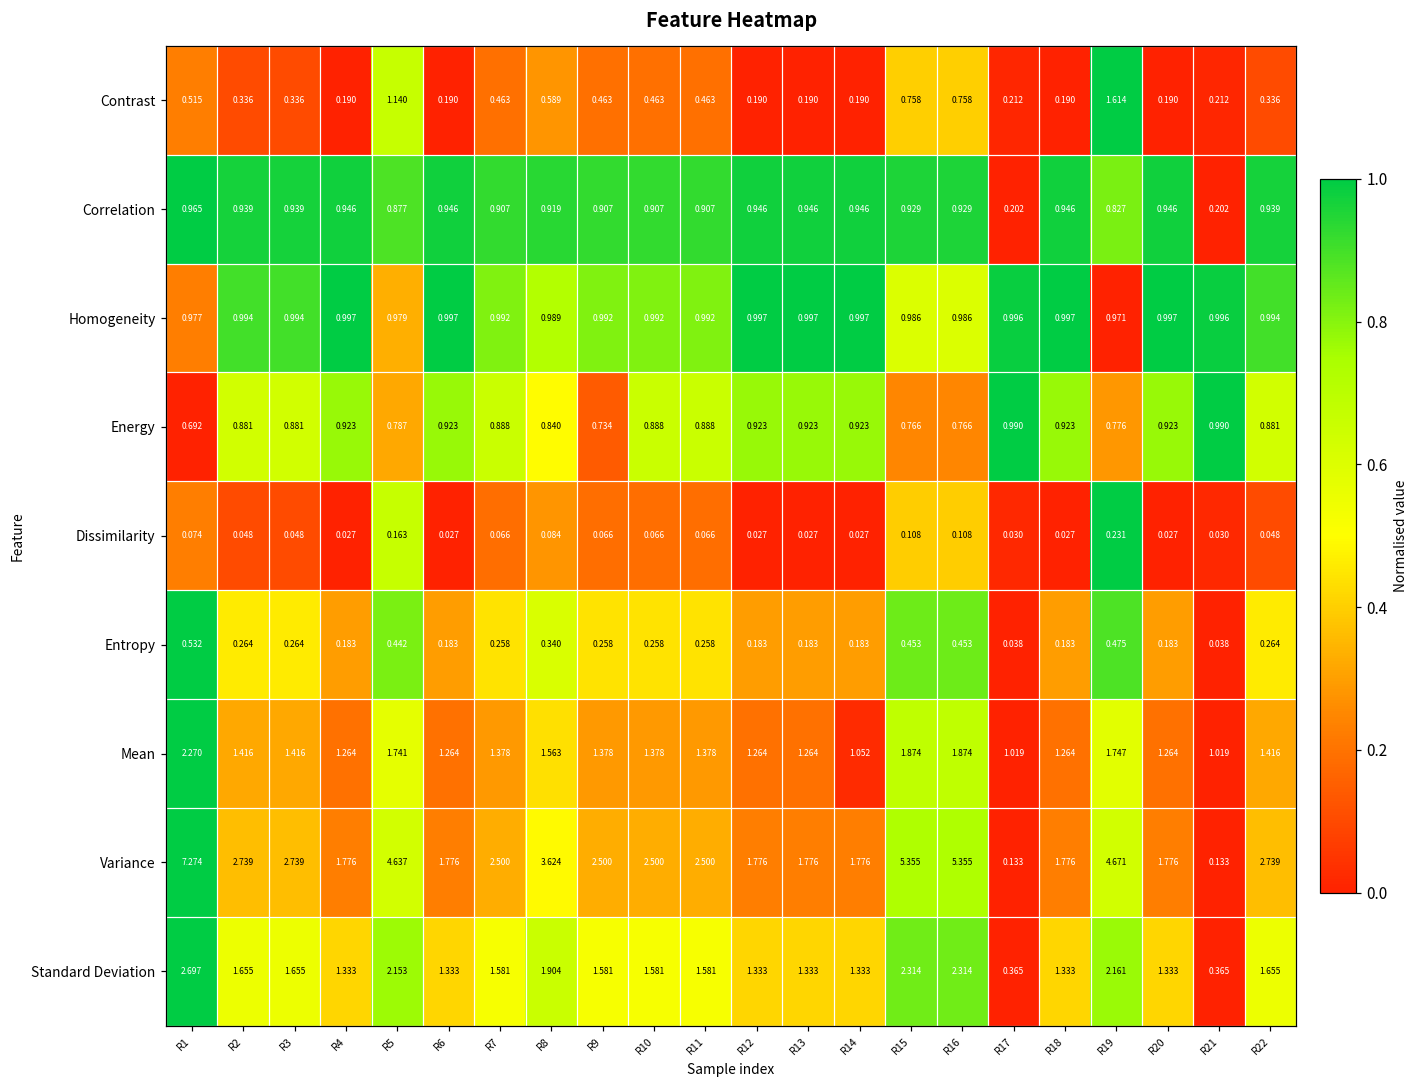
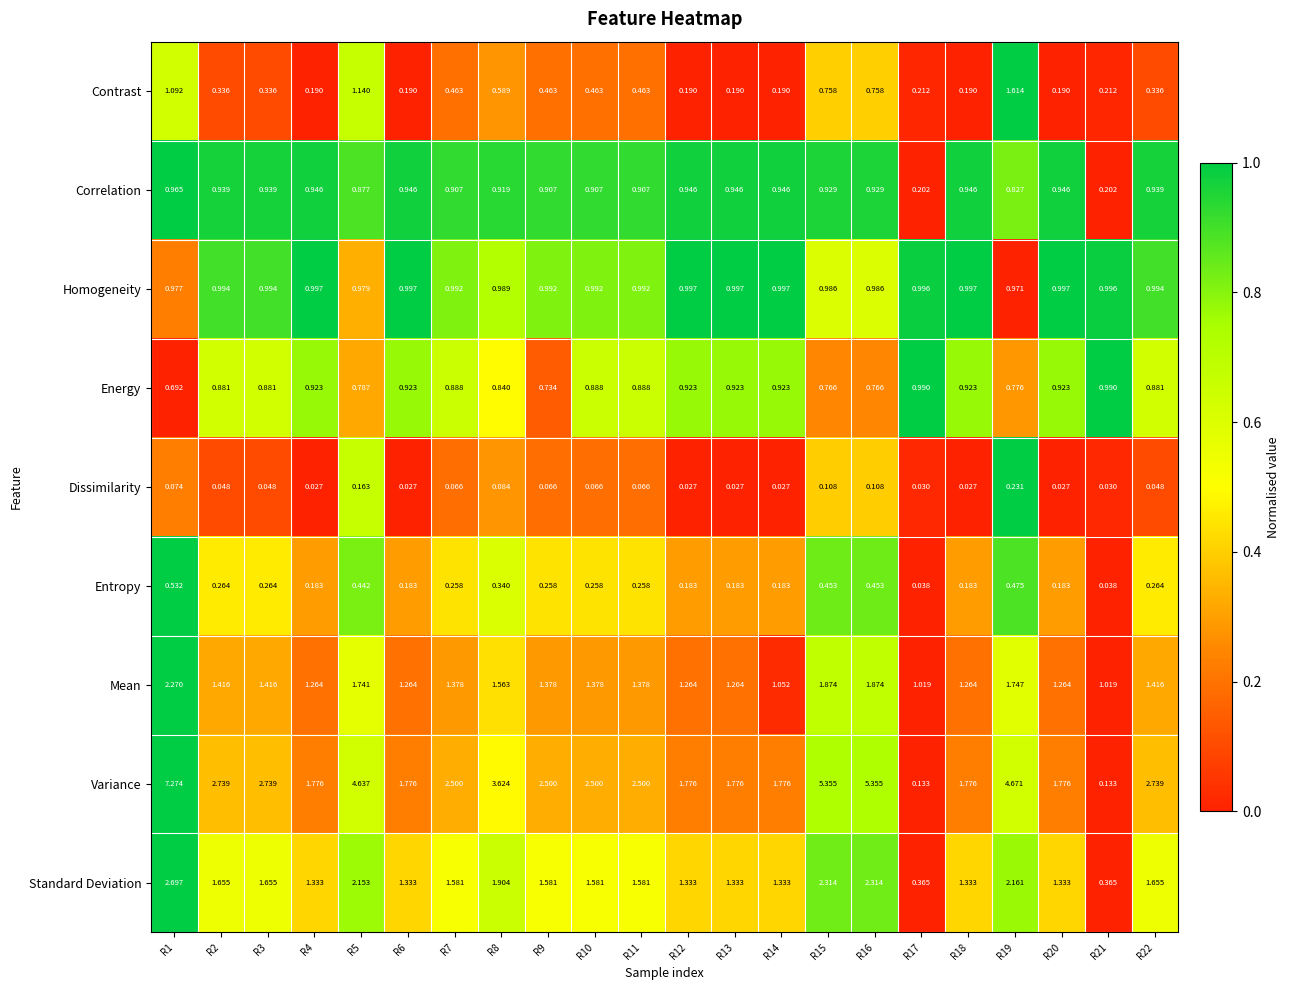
  {
    "Contrast": {
-     "R1": 0.515,
+     "R1": 1.092,
      "R2": 0.336,
      "R3": 0.336,
      "R4": 0.190,
      "R5": 1.140,
      "R6": 0.190,
      "R7": 0.463,
      "R8": 0.589,
      "R9": 0.463,
      "R10": 0.463,
      "R11": 0.463,
      "R12": 0.190,
      "R13": 0.190,
      "R14": 0.190,
      "R15": 0.758,
      "R16": 0.758,
      "R17": 0.212,
      "R18": 0.190,
      "R19": 1.614,
      "R20": 0.190,
      "R21": 0.212,
      "R22": 0.336
    },
    "Correlation": {
      "R1": 0.965,
      "R2": 0.939,
      "R3": 0.939,
      "R4": 0.946,
      "R5": 0.877,
      "R6": 0.946,
      "R7": 0.907,
      "R8": 0.919,
      "R9": 0.907,
      "R10": 0.907,
      "R11": 0.907,
      "R12": 0.946,
      "R13": 0.946,
      "R14": 0.946,
      "R15": 0.929,
      "R16": 0.929,
      "R17": 0.202,
      "R18": 0.946,
      "R19": 0.827,
      "R20": 0.946,
      "R21": 0.202,
      "R22": 0.939
    },
    "Homogeneity": {
      "R1": 0.977,
      "R2": 0.994,
      "R3": 0.994,
      "R4": 0.997,
      "R5": 0.979,
      "R6": 0.997,
      "R7": 0.992,
      "R8": 0.989,
      "R9": 0.992,
      "R10": 0.992,
      "R11": 0.992,
      "R12": 0.997,
      "R13": 0.997,
      "R14": 0.997,
      "R15": 0.986,
      "R16": 0.986,
      "R17": 0.996,
      "R18": 0.997,
      "R19": 0.971,
      "R20": 0.997,
      "R21": 0.996,
      "R22": 0.994
    },
    "Energy": {
      "R1": 0.692,
      "R2": 0.881,
      "R3": 0.881,
      "R4": 0.923,
      "R5": 0.787,
      "R6": 0.923,
      "R7": 0.888,
      "R8": 0.840,
      "R9": 0.734,
      "R10": 0.888,
      "R11": 0.888,
      "R12": 0.923,
      "R13": 0.923,
      "R14": 0.923,
      "R15": 0.766,
      "R16": 0.766,
      "R17": 0.990,
      "R18": 0.923,
      "R19": 0.776,
      "R20": 0.923,
      "R21": 0.990,
      "R22": 0.881
    },
    "Dissimilarity": {
      "R1": 0.074,
      "R2": 0.048,
      "R3": 0.048,
      "R4": 0.027,
      "R5": 0.163,
      "R6": 0.027,
      "R7": 0.066,
      "R8": 0.084,
      "R9": 0.066,
      "R10": 0.066,
      "R11": 0.066,
      "R12": 0.027,
      "R13": 0.027,
      "R14": 0.027,
      "R15": 0.108,
      "R16": 0.108,
      "R17": 0.030,
      "R18": 0.027,
      "R19": 0.231,
      "R20": 0.027,
      "R21": 0.030,
      "R22": 0.048
    },
    "Entropy": {
      "R1": 0.532,
      "R2": 0.264,
      "R3": 0.264,
      "R4": 0.183,
      "R5": 0.442,
      "R6": 0.183,
      "R7": 0.258,
      "R8": 0.340,
      "R9": 0.258,
      "R10": 0.258,
      "R11": 0.258,
      "R12": 0.183,
      "R13": 0.183,
      "R14": 0.183,
      "R15": 0.453,
      "R16": 0.453,
      "R17": 0.038,
      "R18": 0.183,
      "R19": 0.475,
      "R20": 0.183,
      "R21": 0.038,
      "R22": 0.264
    },
    "Mean": {
      "R1": 2.270,
      "R2": 1.416,
      "R3": 1.416,
      "R4": 1.264,
      "R5": 1.741,
      "R6": 1.264,
      "R7": 1.378,
      "R8": 1.563,
      "R9": 1.378,
      "R10": 1.378,
      "R11": 1.378,
      "R12": 1.264,
      "R13": 1.264,
      "R14": 1.052,
      "R15": 1.874,
      "R16": 1.874,
      "R17": 1.019,
      "R18": 1.264,
      "R19": 1.747,
      "R20": 1.264,
      "R21": 1.019,
      "R22": 1.416
    },
    "Variance": {
      "R1": 7.274,
      "R2": 2.739,
      "R3": 2.739,
      "R4": 1.776,
      "R5": 4.637,
      "R6": 1.776,
      "R7": 2.500,
      "R8": 3.624,
      "R9": 2.500,
      "R10": 2.500,
      "R11": 2.500,
      "R12": 1.776,
      "R13": 1.776,
      "R14": 1.776,
      "R15": 5.355,
      "R16": 5.355,
      "R17": 0.133,
      "R18": 1.776,
      "R19": 4.671,
      "R20": 1.776,
      "R21": 0.133,
      "R22": 2.739
    },
    "Standard Deviation": {
      "R1": 2.697,
      "R2": 1.655,
      "R3": 1.655,
      "R4": 1.333,
      "R5": 2.153,
      "R6": 1.333,
      "R7": 1.581,
      "R8": 1.904,
      "R9": 1.581,
      "R10": 1.581,
      "R11": 1.581,
      "R12": 1.333,
      "R13": 1.333,
      "R14": 1.333,
      "R15": 2.314,
      "R16": 2.314,
      "R17": 0.365,
      "R18": 1.333,
      "R19": 2.161,
      "R20": 1.333,
      "R21": 0.365,
      "R22": 1.655
    }
  }
